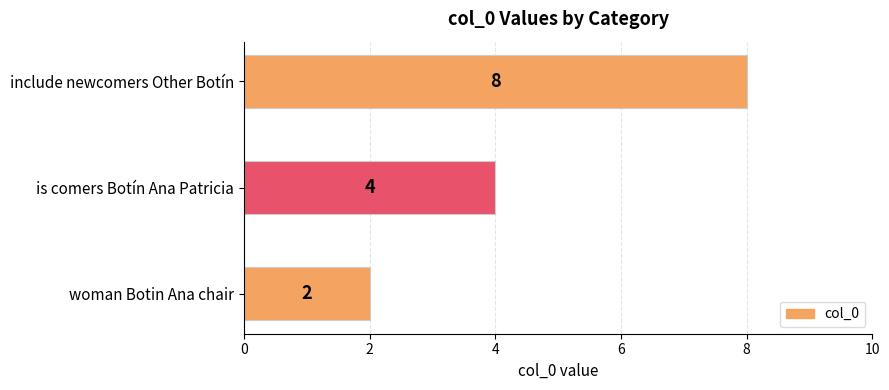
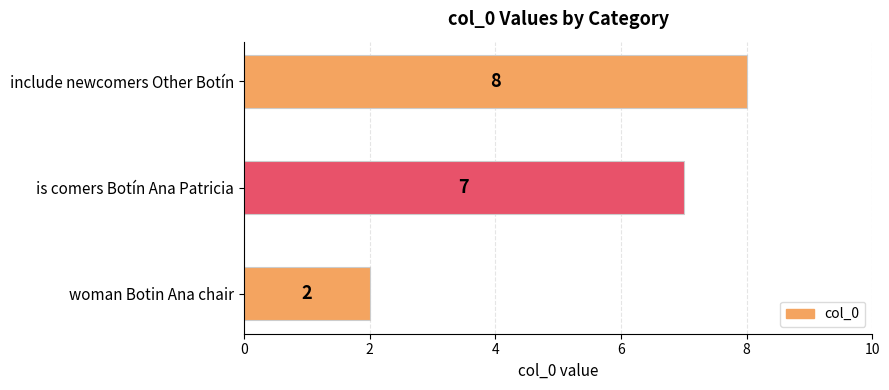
  {
    "include newcomers Other Botín": 8,
-   "is comers Botín Ana Patricia": 4,
+   "is comers Botín Ana Patricia": 7,
    "woman Botin Ana chair": 2
  }
